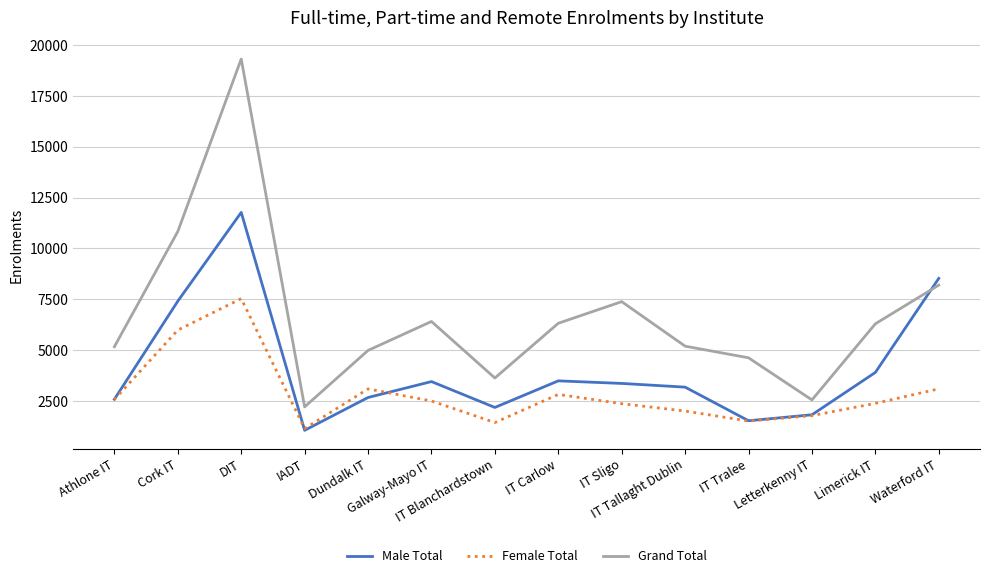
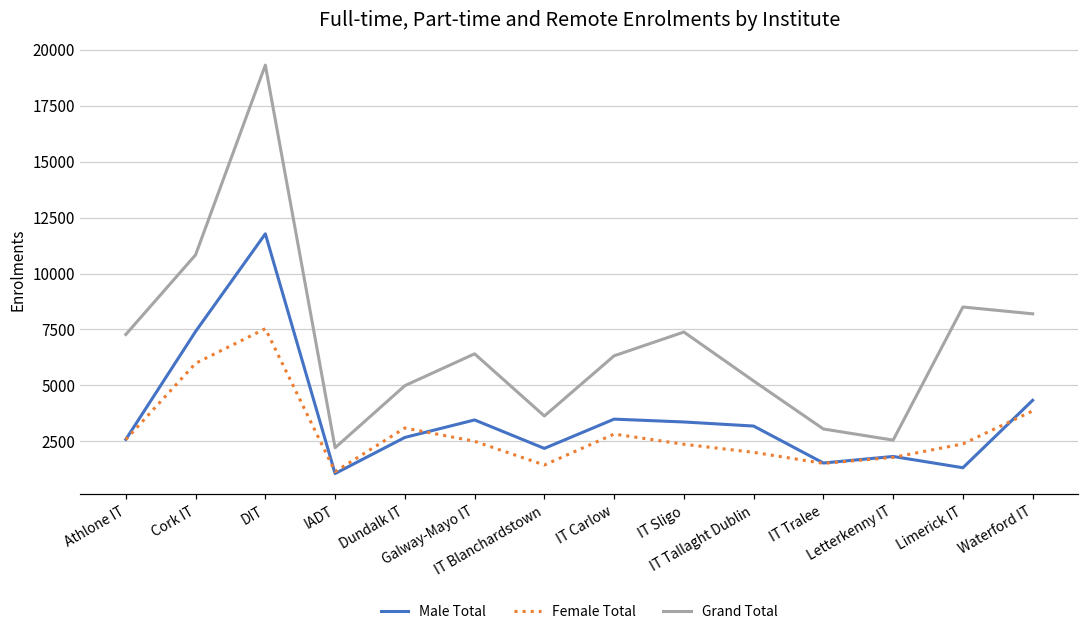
  {
    "Male Total": {
      "Cork IT": 7400,
      "DIT": 11800,
      "Dundalk IT": 2700,
      "Galway-Mayo IT": 3500,
      "IT Blanchardstown": 2200,
      "IT Carlow": 3500,
      "IT Sligo": 3400,
      "IT Tallaght Dublin": 3200,
-     "Limerick IT": 3900,
-     "Waterford IT": 8500
+     "Limerick IT": 1300,
+     "Waterford IT": 4300
    },
    "Female Total": {
      "Cork IT": 6000,
      "DIT": 7500,
      "Dundalk IT": 3100,
      "Galway-Mayo IT": 2500,
      "IT Blanchardstown": 1400,
      "IT Carlow": 2800,
      "IT Sligo": 2400,
      "IT Tallaght Dublin": 2000,
      "Limerick IT": 2400,
-     "Waterford IT": 3100
+     "Waterford IT": 3900
    },
    "Grand Total": {
-     "Athlone IT": 5200,
+     "Athlone IT": 7300,
      "Cork IT": 10800,
      "DIT": 19300,
      "IADT": 2200,
      "Dundalk IT": 5000,
      "Galway-Mayo IT": 6400,
      "IT Blanchardstown": 3600,
      "IT Carlow": 6300,
      "IT Sligo": 7400,
      "IT Tallaght Dublin": 5200,
-     "IT Tralee": 4600,
+     "IT Tralee": 3100,
      "Letterkenny IT": 2600,
-     "Limerick IT": 6300,
+     "Limerick IT": 8500,
      "Waterford IT": 8200
    }
  }
